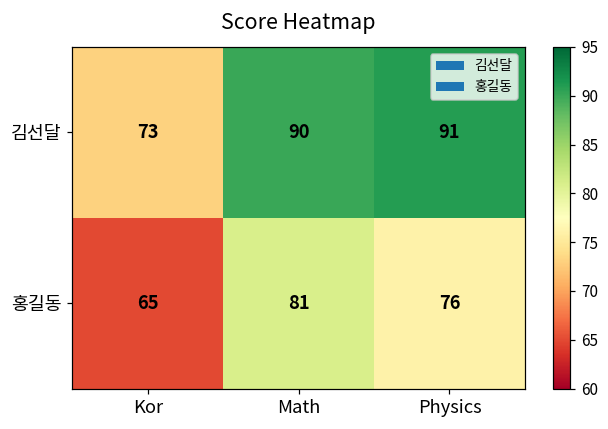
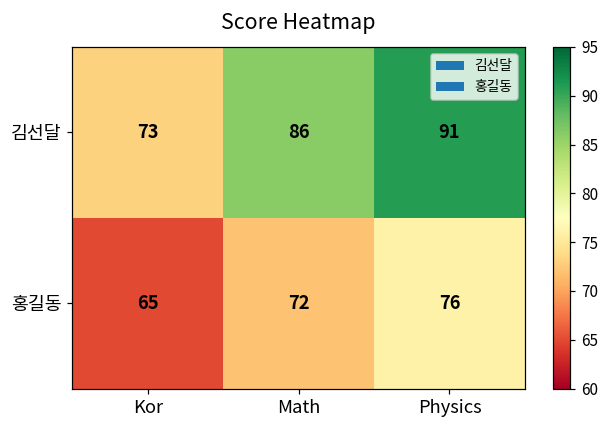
  {
    "김선달": {
      "Kor": 73,
-     "Math": 90,
+     "Math": 86,
      "Physics": 91
    },
    "홍길동": {
      "Kor": 65,
-     "Math": 81,
+     "Math": 72,
      "Physics": 76
    }
  }
